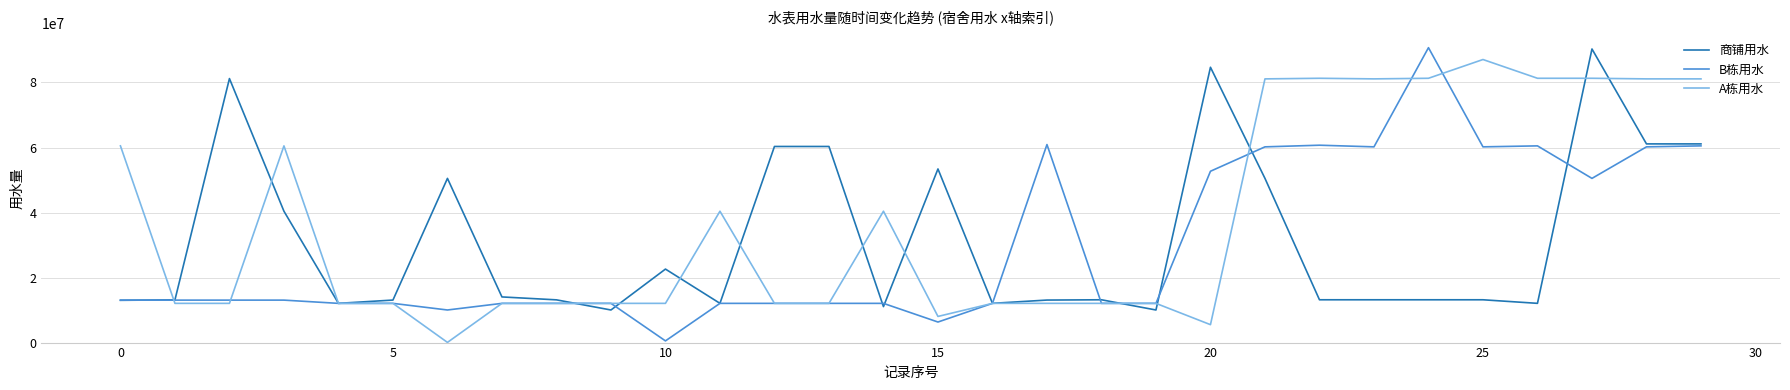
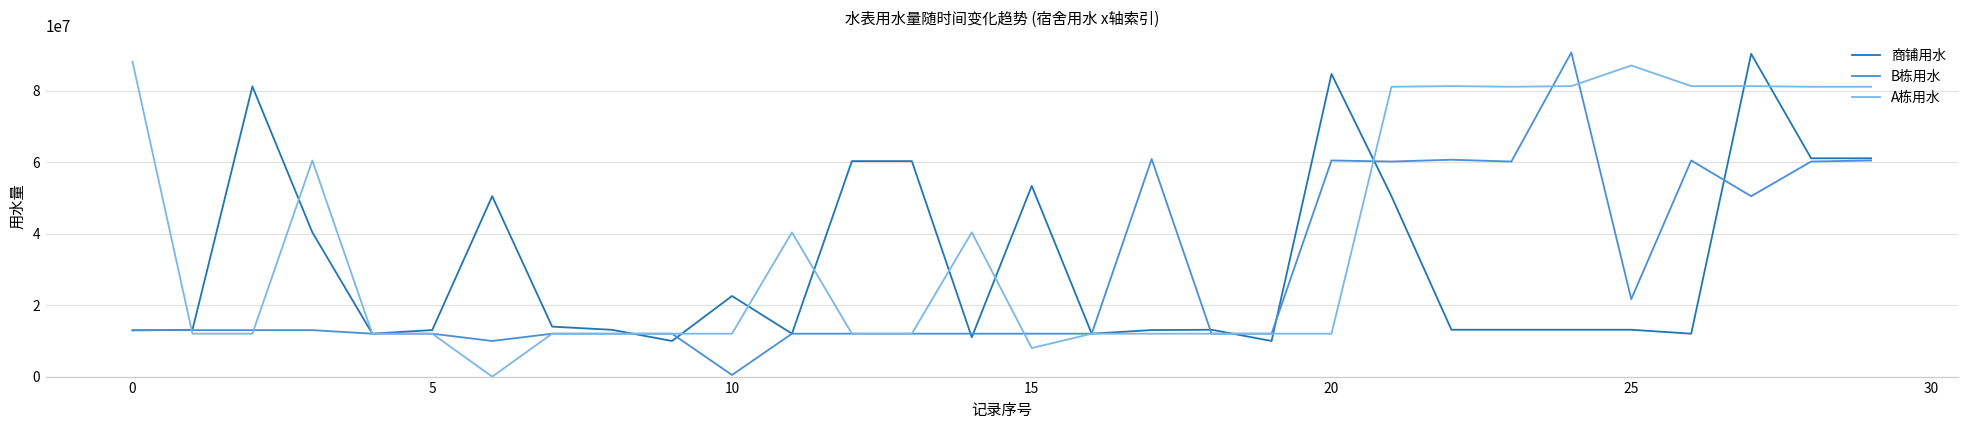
  {
    "商铺用水": {
      "5": 13000000,
      "10": 23000000,
      "15": 53000000,
      "20": 85000000,
      "25": 13000000
    },
    "B栋用水": {
      "10": 1000000,
-     "15": 6000000,
-     "20": 53000000,
-     "25": 60000000
+     "15": 12000000,
+     "20": 61000000,
+     "25": 22000000
    },
    "A栋用水": {
-     "0": 61000000,
+     "0": 88000000,
      "10": 12000000,
      "15": 8000000,
-     "20": 6000000,
+     "20": 12000000,
      "25": 87000000
    }
  }
